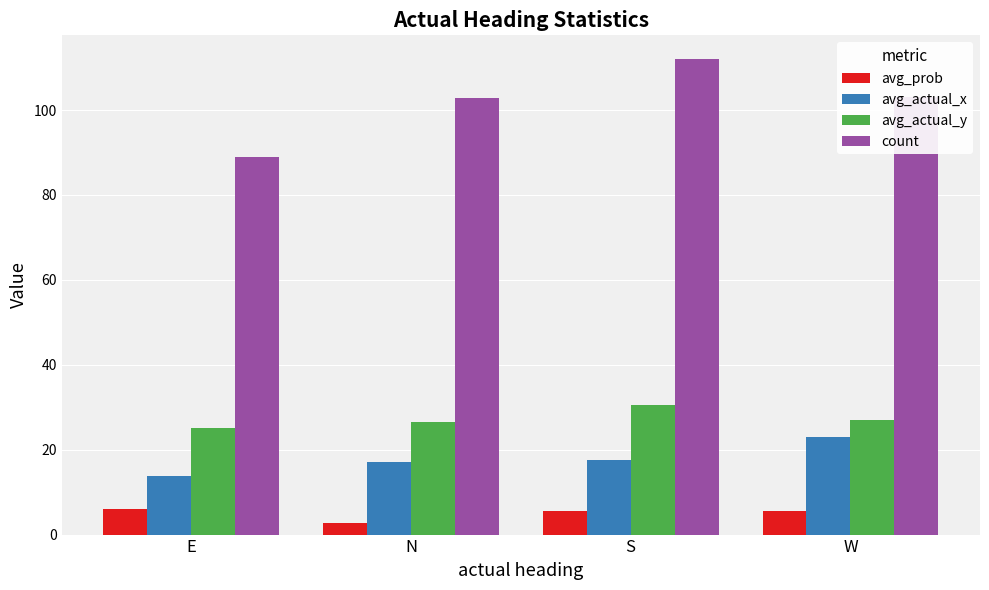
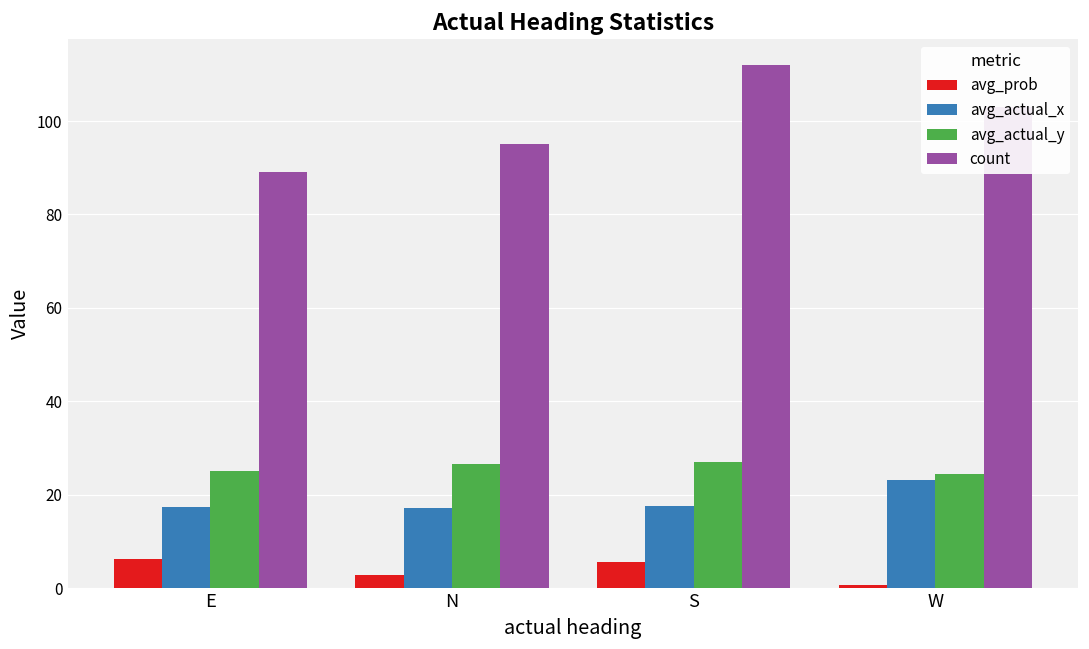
  {
    "avg_prob": {
      "E": 6,
      "N": 3,
      "S": 6,
-     "W": 5
+     "W": 1
    },
    "avg_actual_x": {
-     "E": 14,
+     "E": 17,
      "N": 17,
      "S": 17,
      "W": 23
    },
    "avg_actual_y": {
      "E": 25,
      "N": 27,
-     "S": 31,
-     "W": 27
+     "S": 27,
+     "W": 25
    },
    "count": {
      "E": 89,
-     "N": 103,
+     "N": 95,
      "S": 112
    }
  }
